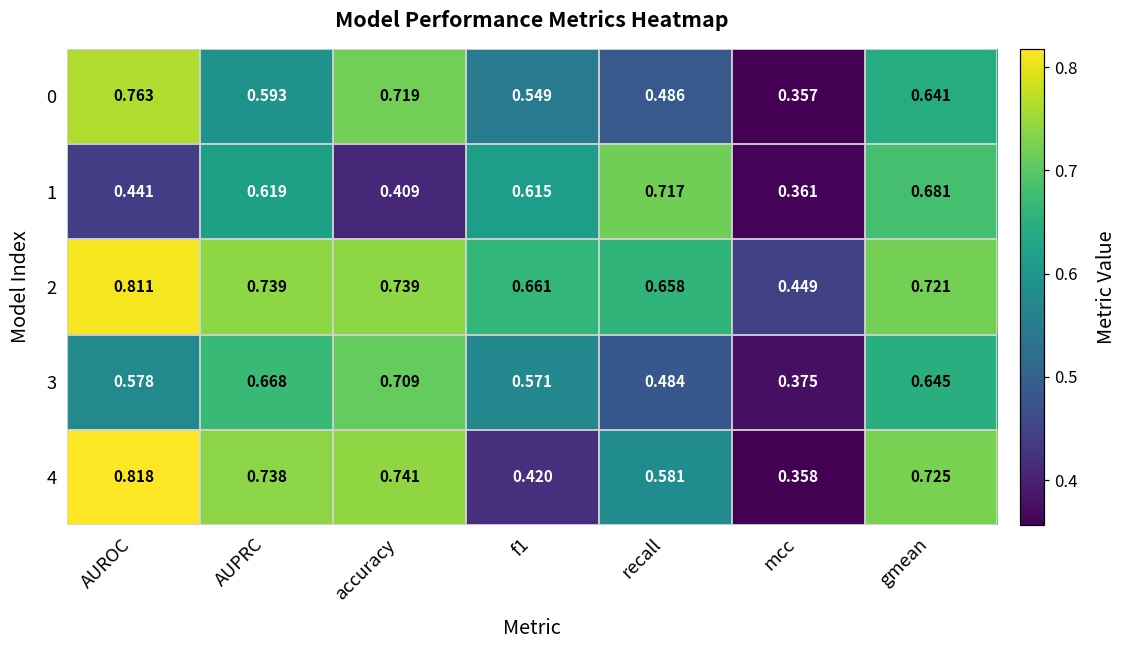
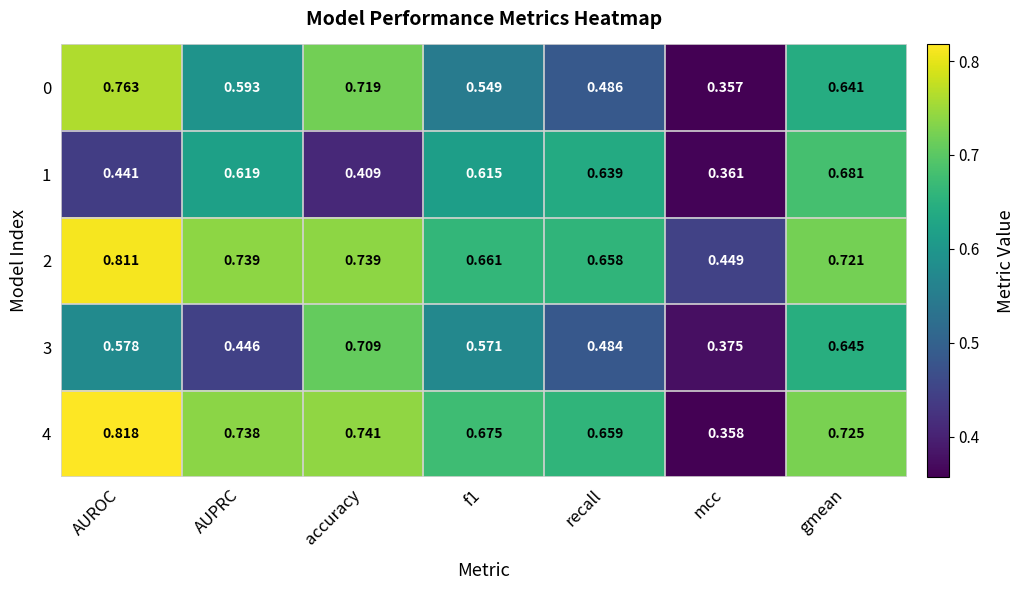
  {
    "0": {
      "AUROC": 0.763,
      "AUPRC": 0.593,
      "accuracy": 0.719,
      "f1": 0.549,
      "recall": 0.486,
      "mcc": 0.357,
      "gmean": 0.641
    },
    "1": {
      "AUROC": 0.441,
      "AUPRC": 0.619,
      "accuracy": 0.409,
      "f1": 0.615,
-     "recall": 0.717,
+     "recall": 0.639,
      "mcc": 0.361,
      "gmean": 0.681
    },
    "2": {
      "AUROC": 0.811,
      "AUPRC": 0.739,
      "accuracy": 0.739,
      "f1": 0.661,
      "recall": 0.658,
      "mcc": 0.449,
      "gmean": 0.721
    },
    "3": {
      "AUROC": 0.578,
-     "AUPRC": 0.668,
+     "AUPRC": 0.446,
      "accuracy": 0.709,
      "f1": 0.571,
      "recall": 0.484,
      "mcc": 0.375,
      "gmean": 0.645
    },
    "4": {
      "AUROC": 0.818,
      "AUPRC": 0.738,
      "accuracy": 0.741,
-     "f1": 0.420,
-     "recall": 0.581,
+     "f1": 0.675,
+     "recall": 0.659,
      "mcc": 0.358,
      "gmean": 0.725
    }
  }
